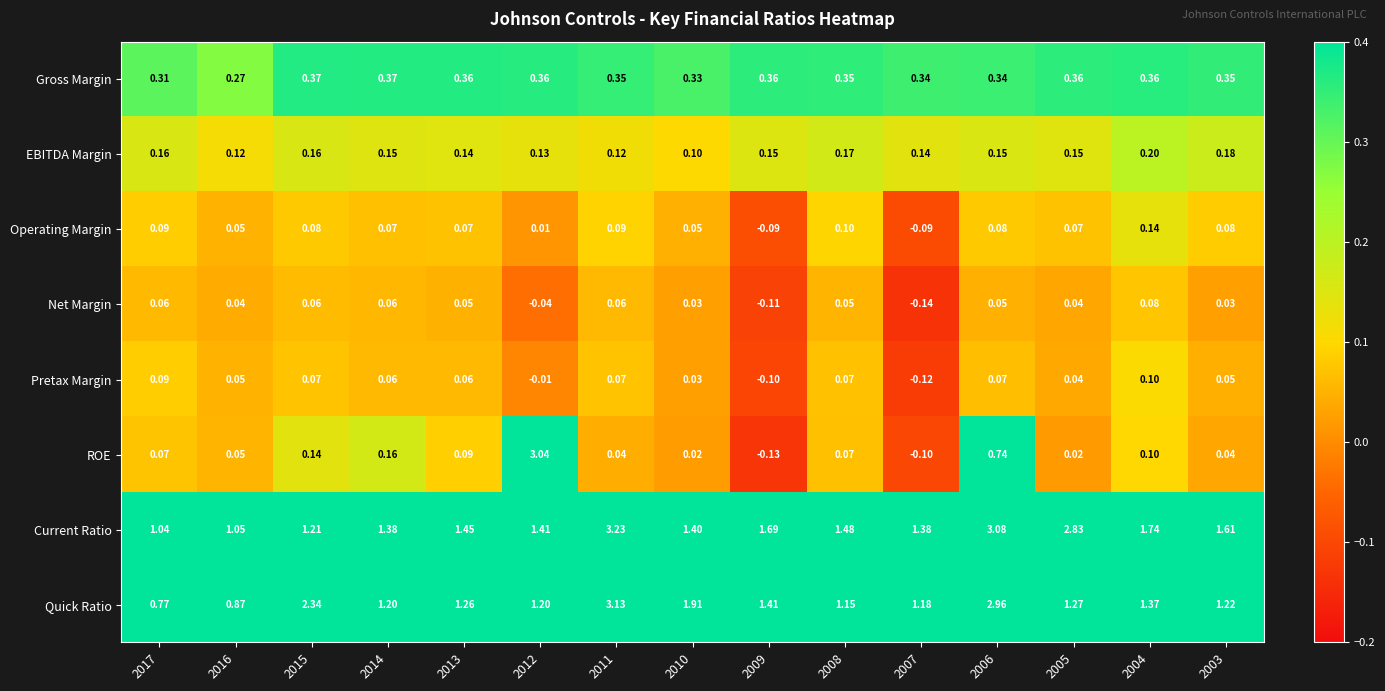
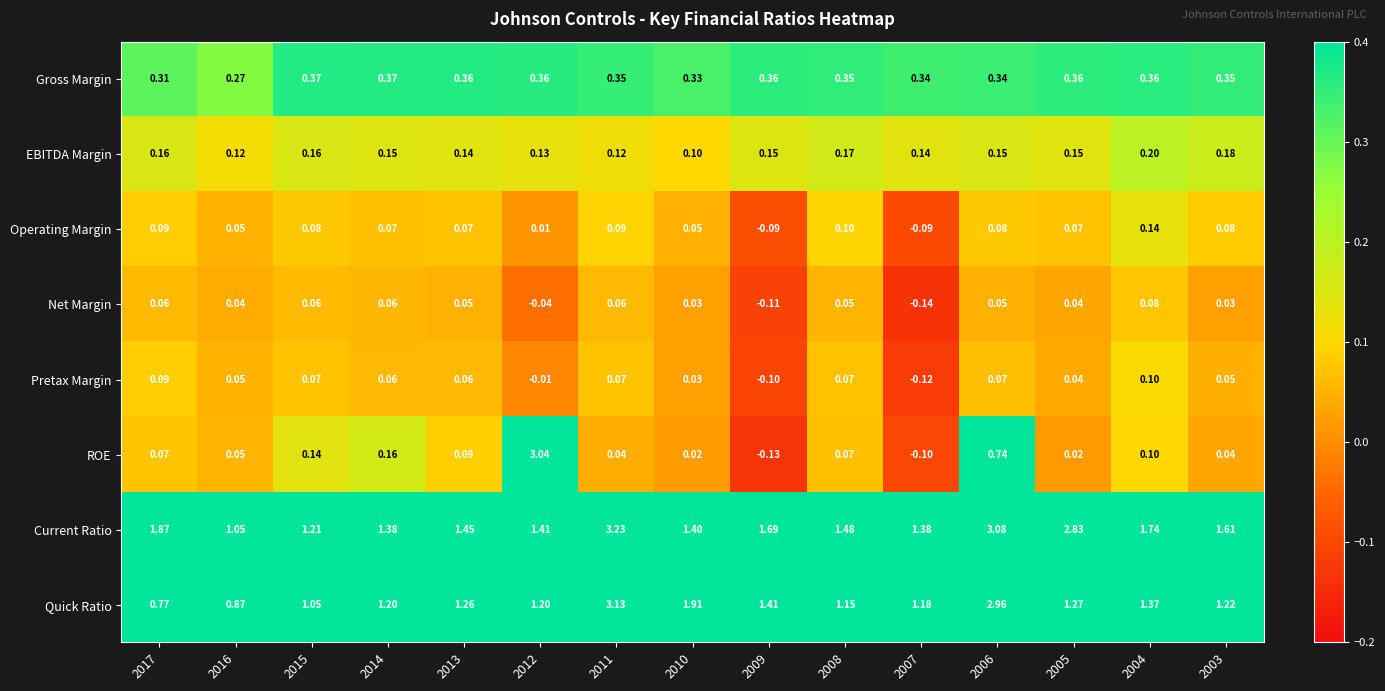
  {
    "Gross Margin": {
      "2017": 0.31,
      "2016": 0.27,
      "2015": 0.37,
      "2014": 0.37,
      "2013": 0.36,
      "2012": 0.36,
      "2011": 0.35,
      "2010": 0.33,
      "2009": 0.36,
      "2008": 0.35,
      "2007": 0.34,
      "2006": 0.34,
      "2005": 0.36,
      "2004": 0.36,
      "2003": 0.35
    },
    "EBITDA Margin": {
      "2017": 0.16,
      "2016": 0.12,
      "2015": 0.16,
      "2014": 0.15,
      "2013": 0.14,
      "2012": 0.13,
      "2011": 0.12,
      "2010": 0.10,
      "2009": 0.15,
      "2008": 0.17,
      "2007": 0.14,
      "2006": 0.15,
      "2005": 0.15,
      "2004": 0.20,
      "2003": 0.18
    },
    "Operating Margin": {
      "2017": 0.09,
      "2016": 0.05,
      "2015": 0.08,
      "2014": 0.07,
      "2013": 0.07,
      "2012": 0.01,
      "2011": 0.09,
      "2010": 0.05,
      "2009": -0.09,
      "2008": 0.10,
      "2007": -0.09,
      "2006": 0.08,
      "2005": 0.07,
      "2004": 0.14,
      "2003": 0.08
    },
    "Net Margin": {
      "2017": 0.06,
      "2016": 0.04,
      "2015": 0.06,
      "2014": 0.06,
      "2013": 0.05,
      "2012": -0.04,
      "2011": 0.06,
      "2010": 0.03,
      "2009": -0.11,
      "2008": 0.05,
      "2007": -0.14,
      "2006": 0.05,
      "2005": 0.04,
      "2004": 0.08,
      "2003": 0.03
    },
    "Pretax Margin": {
      "2017": 0.09,
      "2016": 0.05,
      "2015": 0.07,
      "2014": 0.06,
      "2013": 0.06,
      "2012": -0.01,
      "2011": 0.07,
      "2010": 0.03,
      "2009": -0.10,
      "2008": 0.07,
      "2007": -0.12,
      "2006": 0.07,
      "2005": 0.04,
      "2004": 0.10,
      "2003": 0.05
    },
    "ROE": {
      "2017": 0.07,
      "2016": 0.05,
      "2015": 0.14,
      "2014": 0.16,
      "2013": 0.09,
      "2012": 3.04,
      "2011": 0.04,
      "2010": 0.02,
      "2009": -0.13,
      "2008": 0.07,
      "2007": -0.10,
      "2006": 0.74,
      "2005": 0.02,
      "2004": 0.10,
      "2003": 0.04
    },
    "Current Ratio": {
-     "2017": 1.04,
+     "2017": 1.87,
      "2016": 1.05,
      "2015": 1.21,
      "2014": 1.38,
      "2013": 1.45,
      "2012": 1.41,
      "2011": 3.23,
      "2010": 1.40,
      "2009": 1.69,
      "2008": 1.48,
      "2007": 1.38,
      "2006": 3.08,
      "2005": 2.83,
      "2004": 1.74,
      "2003": 1.61
    },
    "Quick Ratio": {
      "2017": 0.77,
      "2016": 0.87,
-     "2015": 2.34,
+     "2015": 1.05,
      "2014": 1.20,
      "2013": 1.26,
      "2012": 1.20,
      "2011": 3.13,
      "2010": 1.91,
      "2009": 1.41,
      "2008": 1.15,
      "2007": 1.18,
      "2006": 2.96,
      "2005": 1.27,
      "2004": 1.37,
      "2003": 1.22
    }
  }
